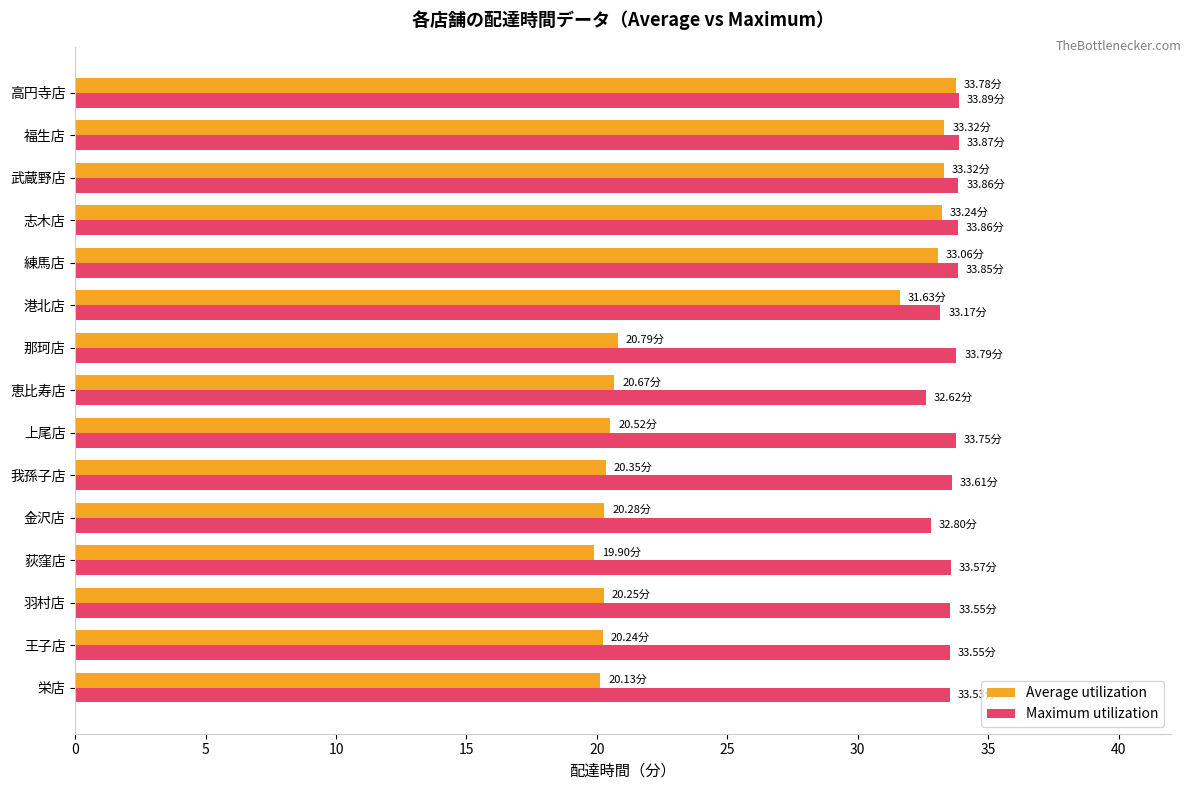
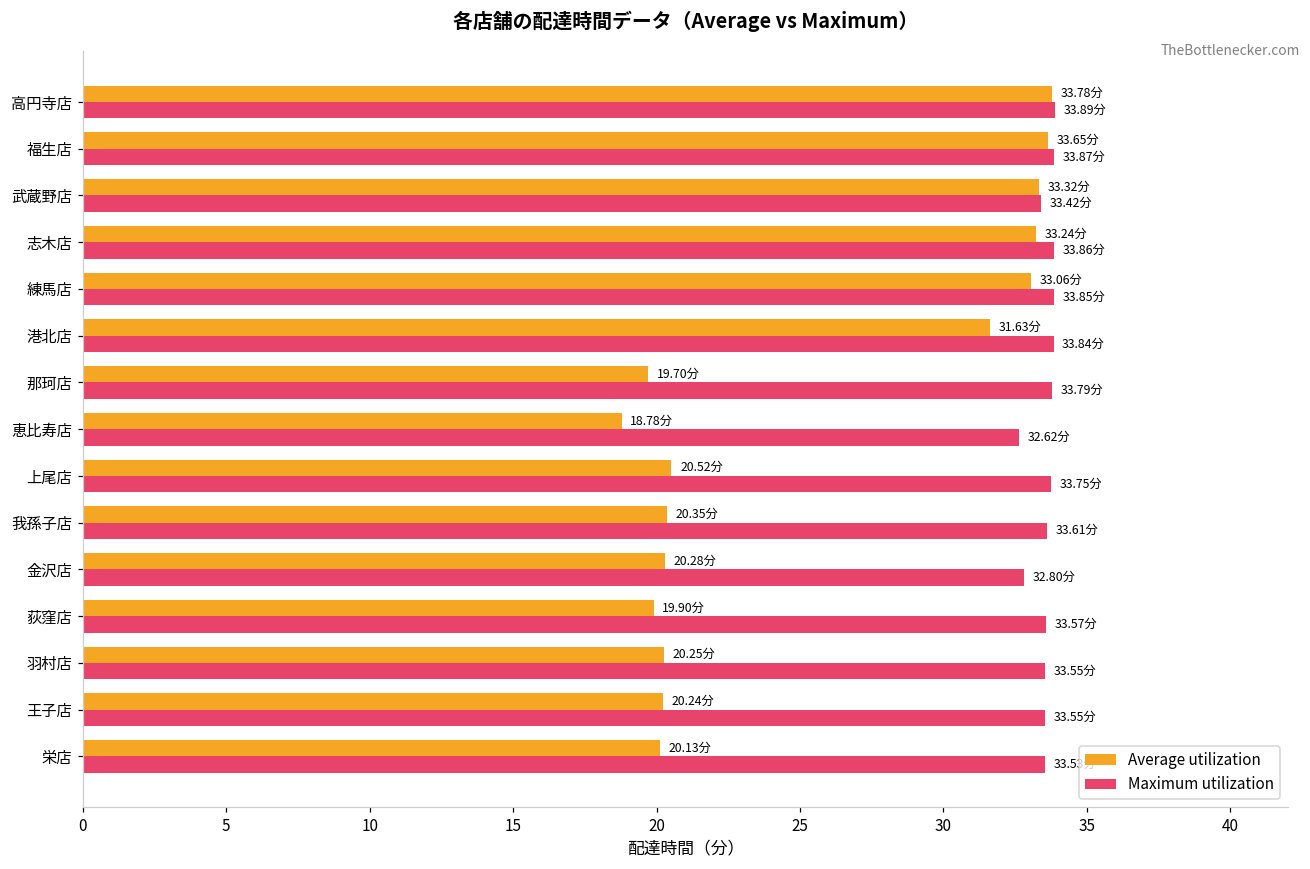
  {
    "Average utilization": {
      "高円寺店": "33.78分",
-     "福生店": "33.32分",
+     "福生店": "33.65分",
      "武蔵野店": "33.32分",
      "志木店": "33.24分",
      "練馬店": "33.06分",
      "港北店": "31.63分",
-     "那珂店": "20.79分",
-     "恵比寿店": "20.67分",
+     "那珂店": "19.70分",
+     "恵比寿店": "18.78分",
      "上尾店": "20.52分",
      "我孫子店": "20.35分",
      "金沢店": "20.28分",
      "荻窪店": "19.90分",
      "羽村店": "20.25分",
      "王子店": "20.24分",
      "栄店": "20.13分"
    },
    "Maximum utilization": {
      "高円寺店": "33.89分",
      "福生店": "33.87分",
-     "武蔵野店": "33.86分",
+     "武蔵野店": "33.42分",
      "志木店": "33.86分",
      "練馬店": "33.85分",
-     "港北店": "33.17分",
+     "港北店": "33.84分",
      "那珂店": "33.79分",
      "恵比寿店": "32.62分",
      "上尾店": "33.75分",
      "我孫子店": "33.61分",
      "金沢店": "32.80分",
      "荻窪店": "33.57分",
      "羽村店": "33.55分",
      "王子店": "33.55分"
    }
  }
